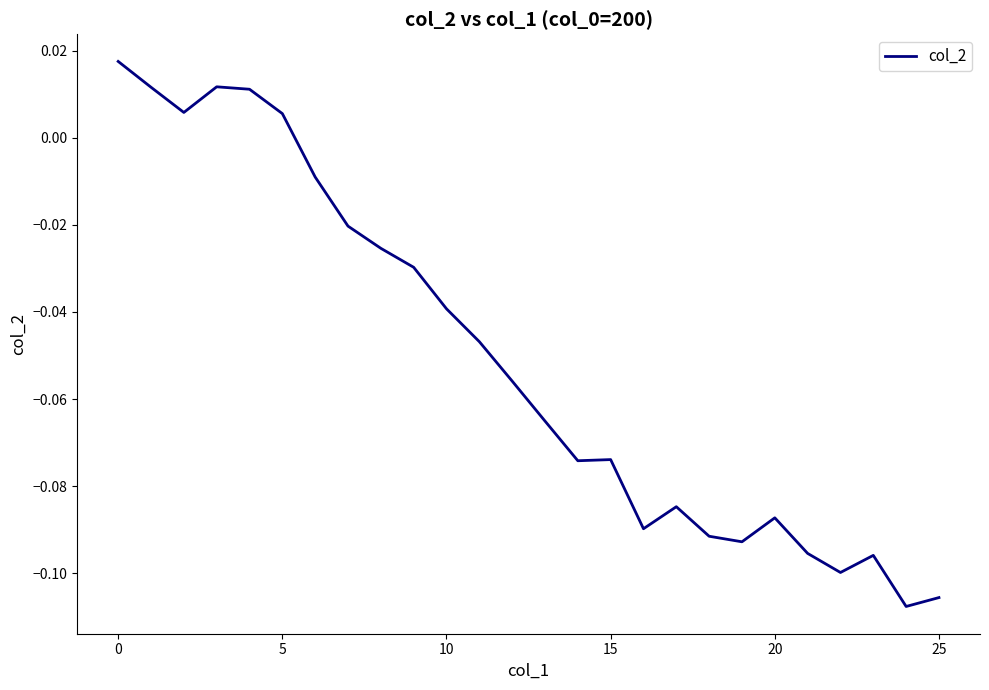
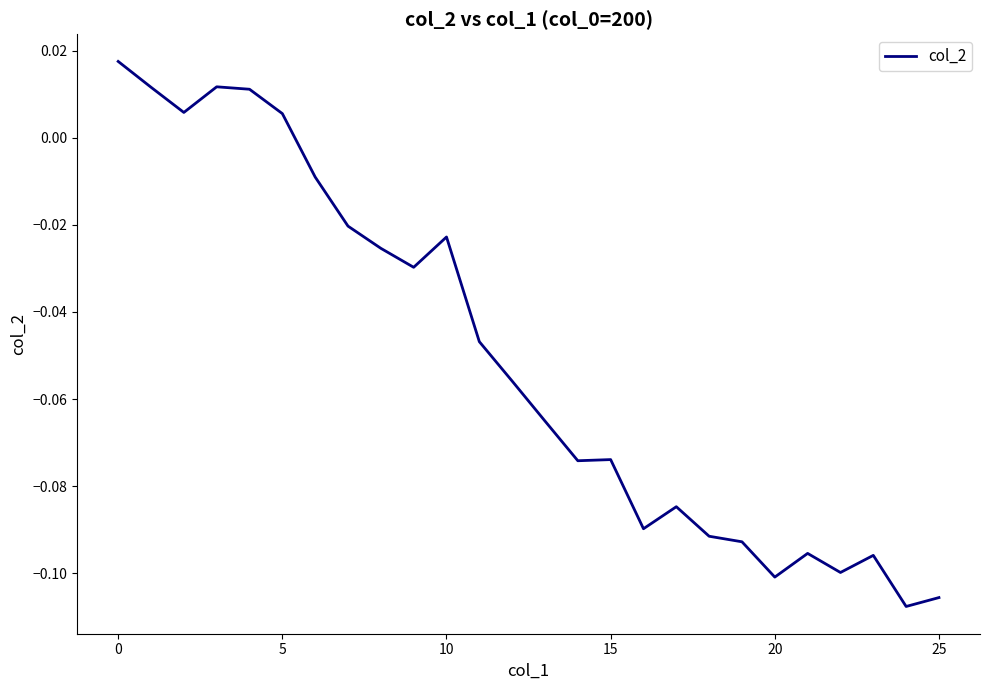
  {
    "0": 0.018,
    "5": 0.006,
-   "10": -0.039,
+   "10": -0.023,
    "15": -0.074,
-   "20": -0.087,
+   "20": -0.101,
    "25": -0.106
  }
